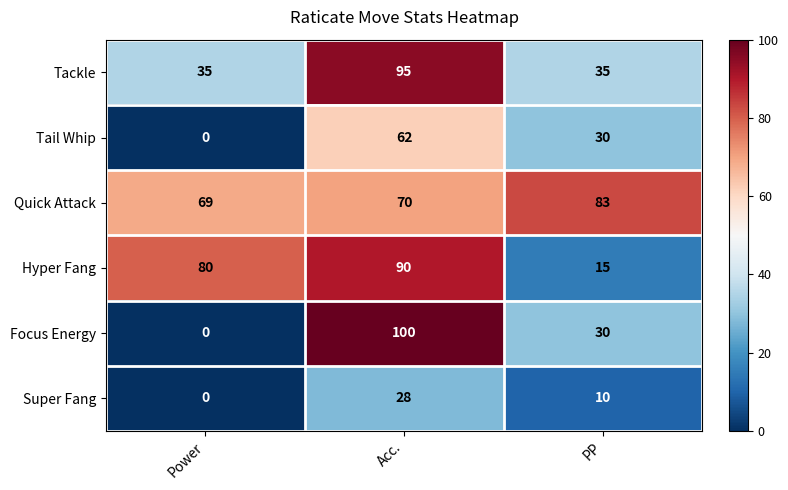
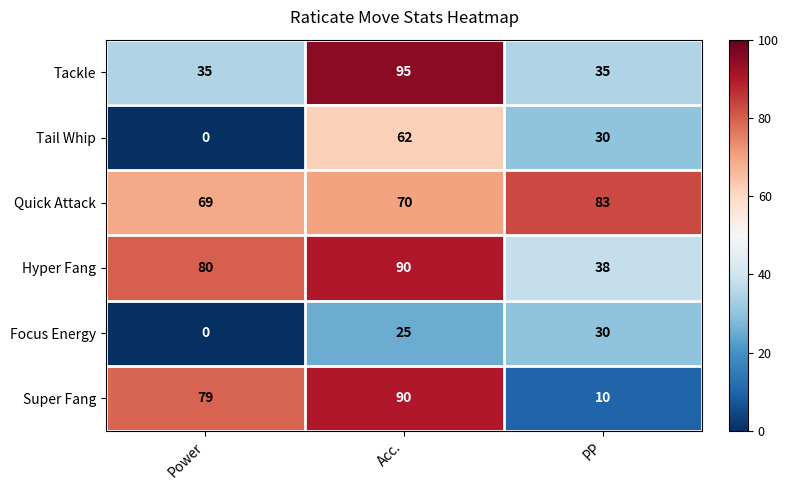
  {
    "Tackle": {
      "Power": 35,
      "Acc.": 95,
      "PP": 35
    },
    "Tail Whip": {
      "Power": 0,
      "Acc.": 62,
      "PP": 30
    },
    "Quick Attack": {
      "Power": 69,
      "Acc.": 70,
      "PP": 83
    },
    "Hyper Fang": {
      "Power": 80,
      "Acc.": 90,
-     "PP": 15
+     "PP": 38
    },
    "Focus Energy": {
      "Power": 0,
-     "Acc.": 100,
+     "Acc.": 25,
      "PP": 30
    },
    "Super Fang": {
-     "Power": 0,
-     "Acc.": 28,
+     "Power": 79,
+     "Acc.": 90,
      "PP": 10
    }
  }
